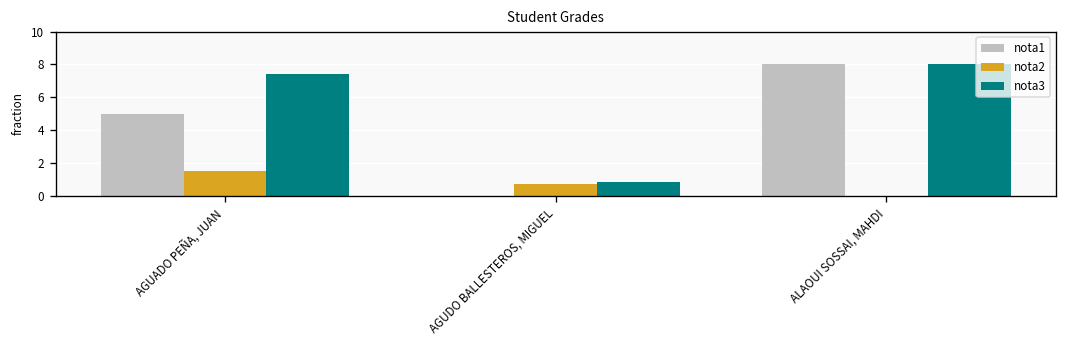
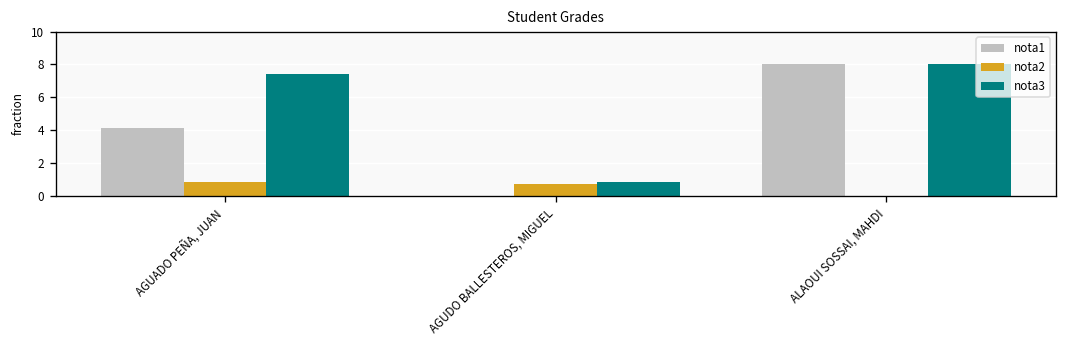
  {
    "nota1": {
-     "AGUADO PEÑA, JUAN": 5.0,
+     "AGUADO PEÑA, JUAN": 4.1,
      "AGUDO BALLESTEROS, MIGUEL": 0.0,
      "ALAOUI SOSSAI, MAHDI": 8.0
    },
    "nota2": {
-     "AGUADO PEÑA, JUAN": 1.5,
+     "AGUADO PEÑA, JUAN": 0.8,
      "AGUDO BALLESTEROS, MIGUEL": 0.7,
      "ALAOUI SOSSAI, MAHDI": 0.0
    },
    "nota3": {
      "AGUADO PEÑA, JUAN": 7.4,
      "AGUDO BALLESTEROS, MIGUEL": 0.8,
      "ALAOUI SOSSAI, MAHDI": 8.0
    }
  }
